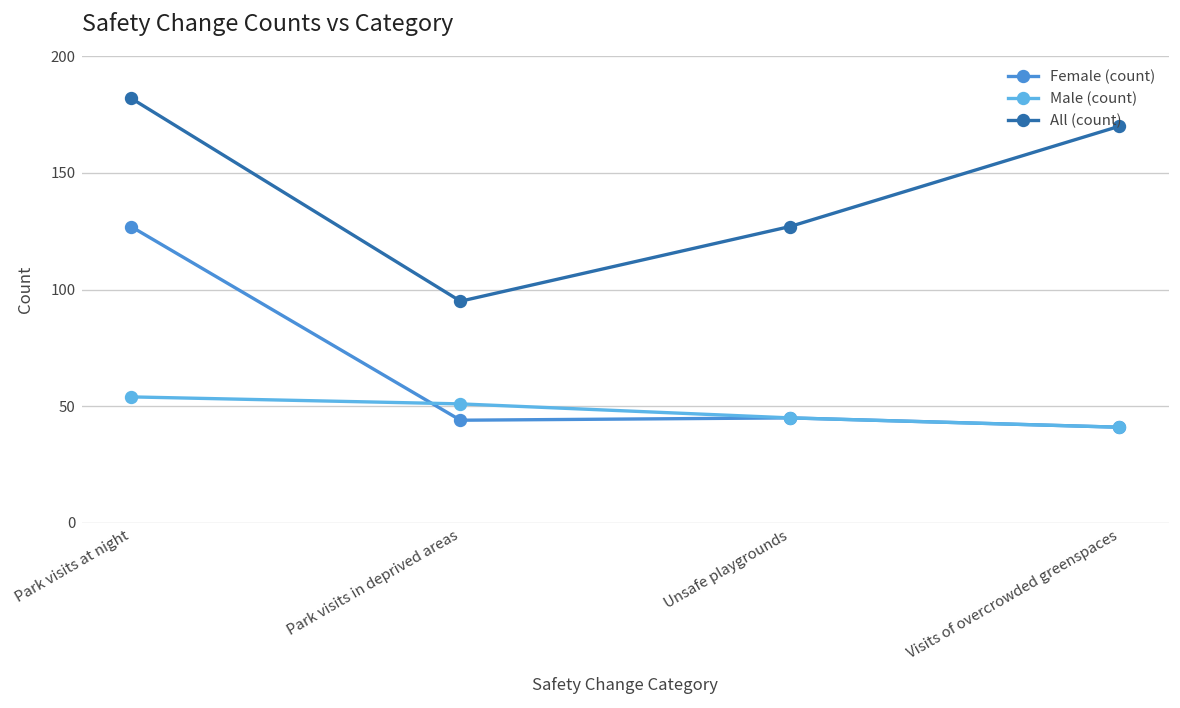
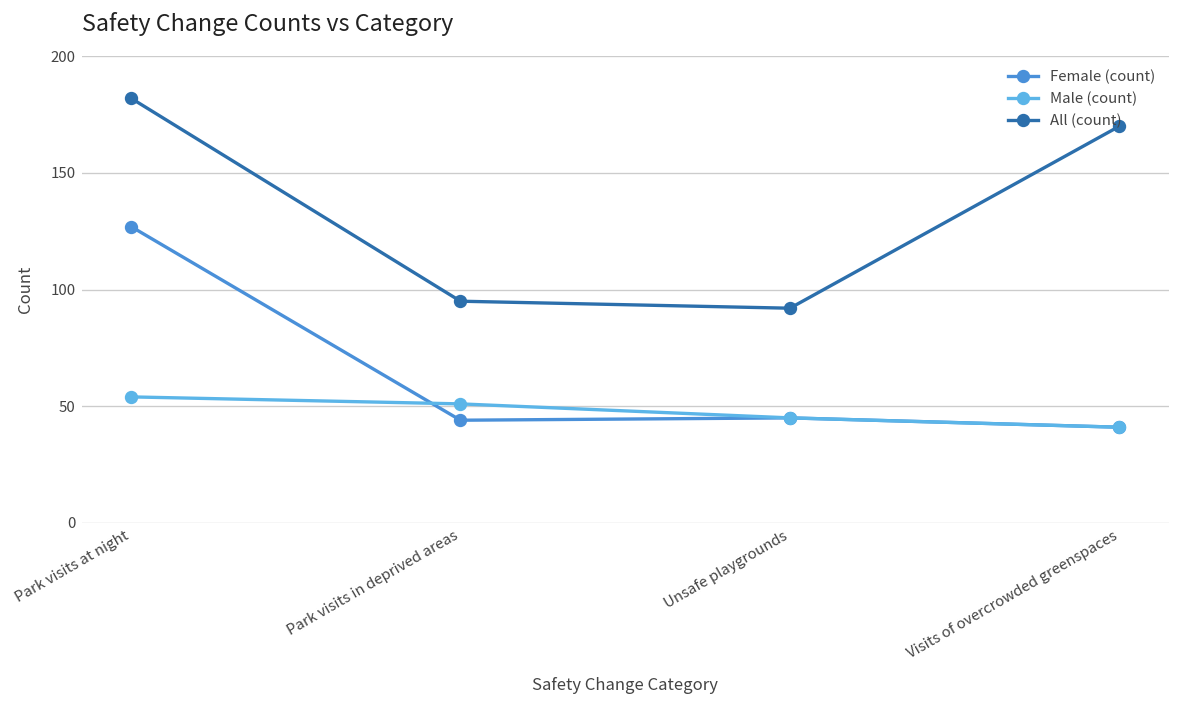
  {
    "All (count)": {
      "Park visits at night": 182,
      "Park visits in deprived areas": 95,
-     "Unsafe playgrounds": 127,
+     "Unsafe playgrounds": 92,
      "Visits of overcrowded greenspaces": 170
    }
  }
